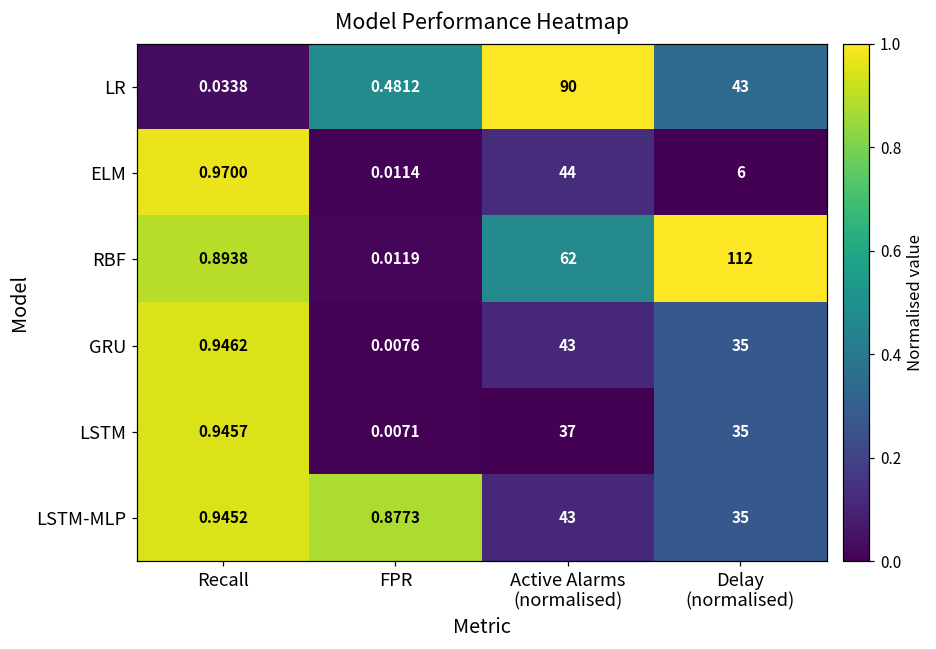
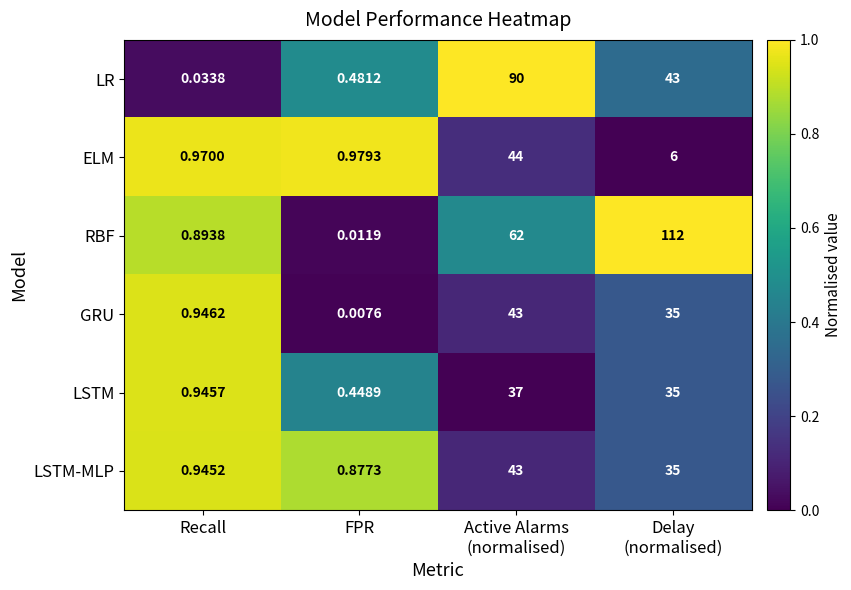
  {
    "LR": {
      "Recall": 0.0338,
      "FPR": 0.4812,
      "Active Alarms (normalised)": 90,
      "Delay (normalised)": 43
    },
    "ELM": {
      "Recall": 0.9700,
-     "FPR": 0.0114,
+     "FPR": 0.9793,
      "Active Alarms (normalised)": 44,
      "Delay (normalised)": 6
    },
    "RBF": {
      "Recall": 0.8938,
      "FPR": 0.0119,
      "Active Alarms (normalised)": 62,
      "Delay (normalised)": 112
    },
    "GRU": {
      "Recall": 0.9462,
      "FPR": 0.0076,
      "Active Alarms (normalised)": 43,
      "Delay (normalised)": 35
    },
    "LSTM": {
      "Recall": 0.9457,
-     "FPR": 0.0071,
+     "FPR": 0.4489,
      "Active Alarms (normalised)": 37,
      "Delay (normalised)": 35
    },
    "LSTM-MLP": {
      "Recall": 0.9452,
      "FPR": 0.8773,
      "Active Alarms (normalised)": 43,
      "Delay (normalised)": 35
    }
  }
